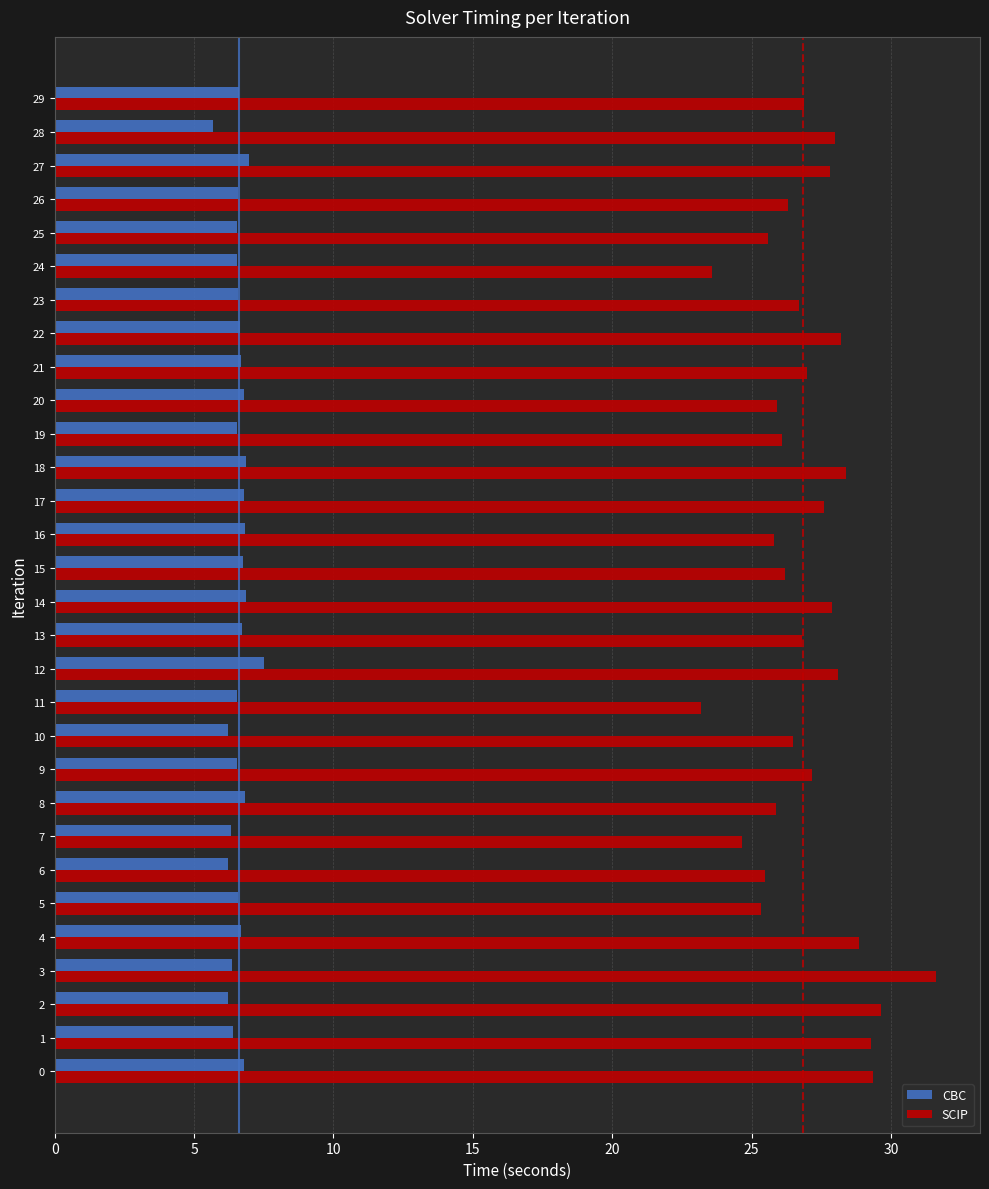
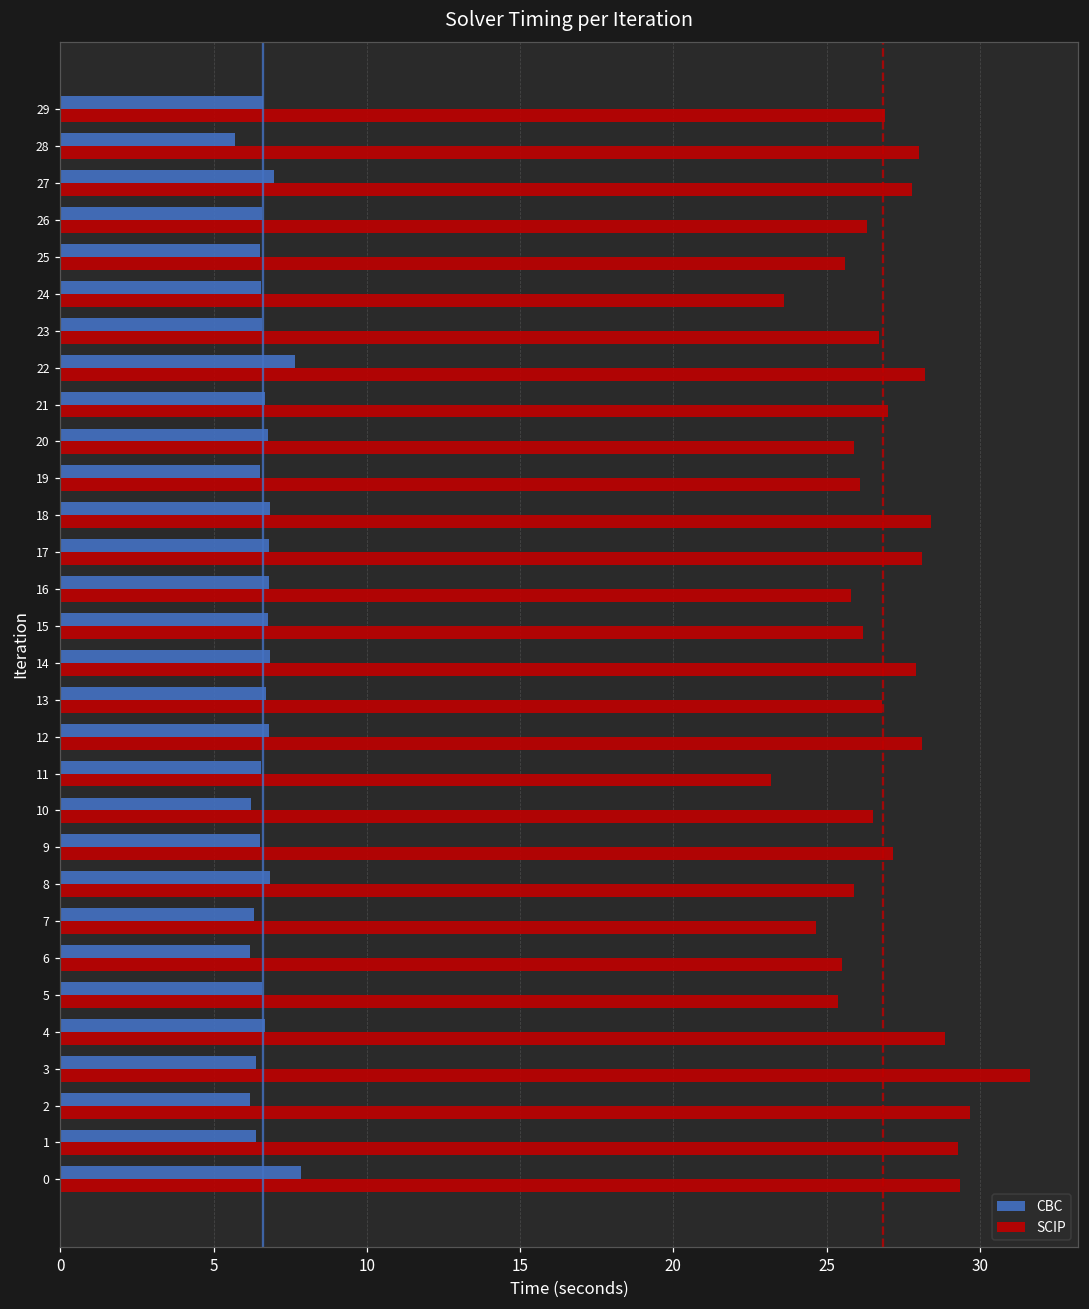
  {
    "CBC": {
      "29": 6.6,
      "28": 5.7,
      "27": 7.0,
      "26": 6.6,
      "25": 6.5,
      "24": 6.5,
      "23": 6.6,
-     "22": 6.6,
+     "22": 7.7,
      "21": 6.7,
      "20": 6.8,
      "19": 6.5,
      "18": 6.8,
      "17": 6.8,
      "16": 6.8,
      "15": 6.8,
      "14": 6.9,
      "13": 6.7,
-     "12": 7.5,
+     "12": 6.8,
      "11": 6.5,
      "10": 6.2,
      "9": 6.5,
      "8": 6.8,
      "7": 6.3,
      "6": 6.2,
      "5": 6.6,
      "4": 6.7,
      "3": 6.4,
      "2": 6.2,
      "1": 6.4,
-     "0": 6.8
+     "0": 7.9
    },
    "SCIP": {
      "29": 26.9,
      "28": 28.0,
      "27": 27.8,
      "26": 26.3,
      "25": 25.6,
      "24": 23.6,
      "23": 26.7,
      "22": 28.2,
      "21": 27.0,
      "20": 25.9,
      "19": 26.1,
      "18": 28.4,
-     "17": 27.6,
+     "17": 28.1,
      "16": 25.8,
      "15": 26.2,
      "14": 27.9,
      "13": 26.8,
      "12": 28.1,
      "11": 23.2,
      "10": 26.5,
      "9": 27.2,
      "8": 25.9,
      "7": 24.7,
      "6": 25.5,
      "5": 25.4,
      "4": 28.8,
      "3": 31.6,
      "2": 29.7,
      "1": 29.3,
      "0": 29.3
    }
  }
